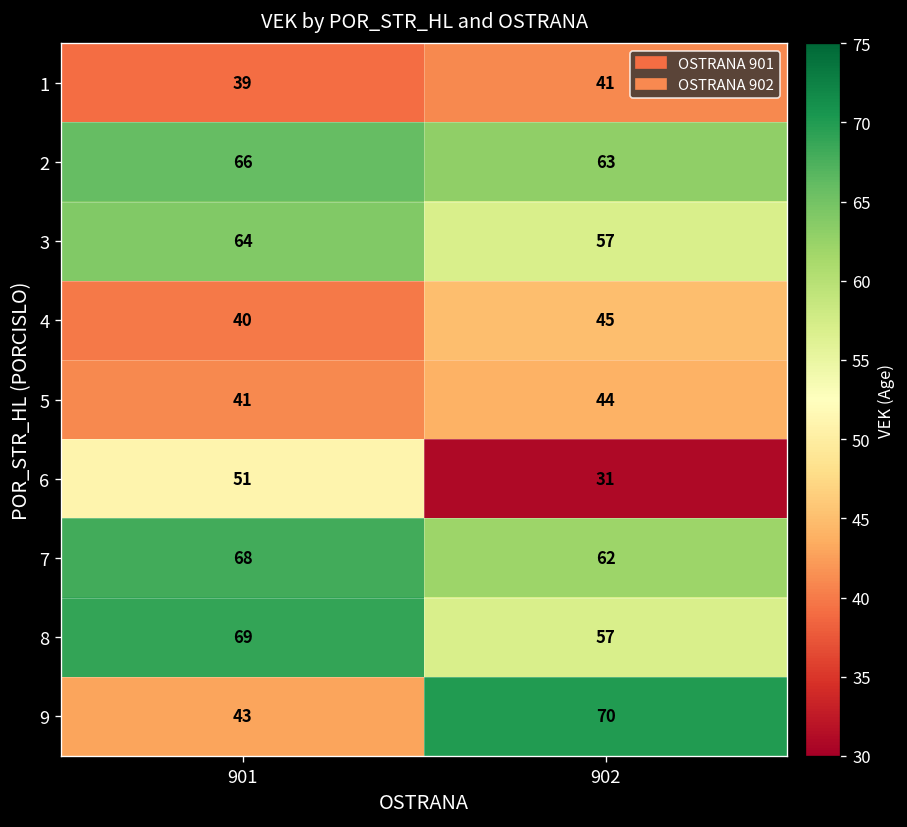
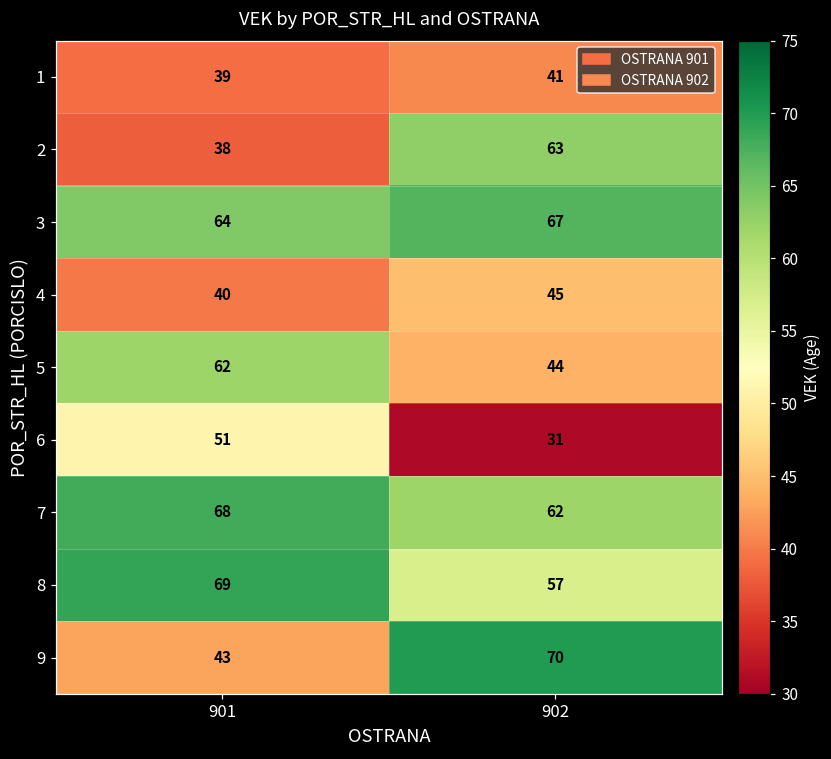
  {
    "1": {
      "901": 39,
      "902": 41
    },
    "2": {
-     "901": 66,
+     "901": 38,
      "902": 63
    },
    "3": {
      "901": 64,
-     "902": 57
+     "902": 67
    },
    "4": {
      "901": 40,
      "902": 45
    },
    "5": {
-     "901": 41,
+     "901": 62,
      "902": 44
    },
    "6": {
      "901": 51,
      "902": 31
    },
    "7": {
      "901": 68,
      "902": 62
    },
    "8": {
      "901": 69,
      "902": 57
    },
    "9": {
      "901": 43,
      "902": 70
    }
  }
